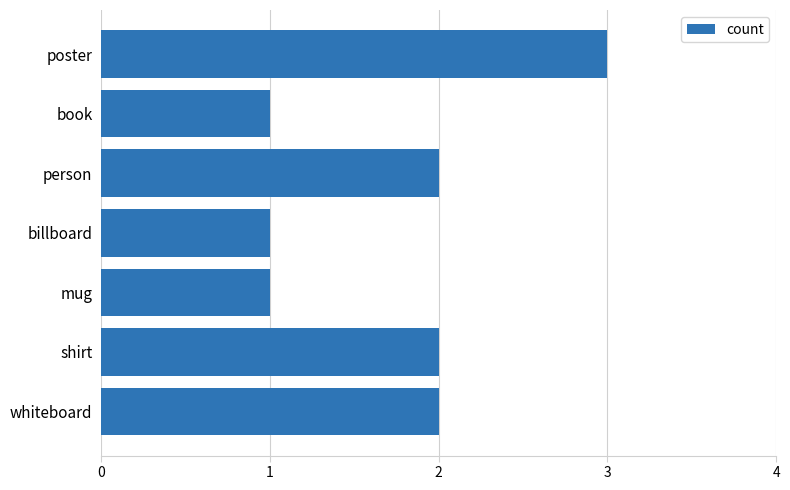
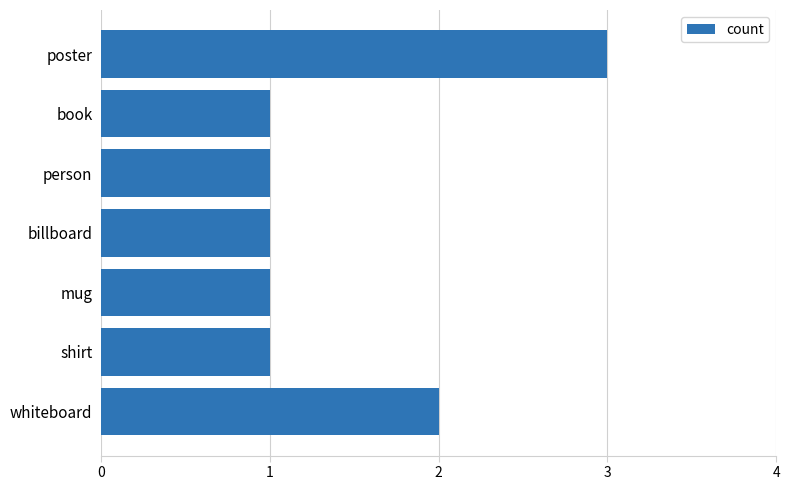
  {
    "poster": 3,
    "book": 1,
-   "person": 2,
+   "person": 1,
    "billboard": 1,
    "mug": 1,
-   "shirt": 2,
+   "shirt": 1,
    "whiteboard": 2
  }
